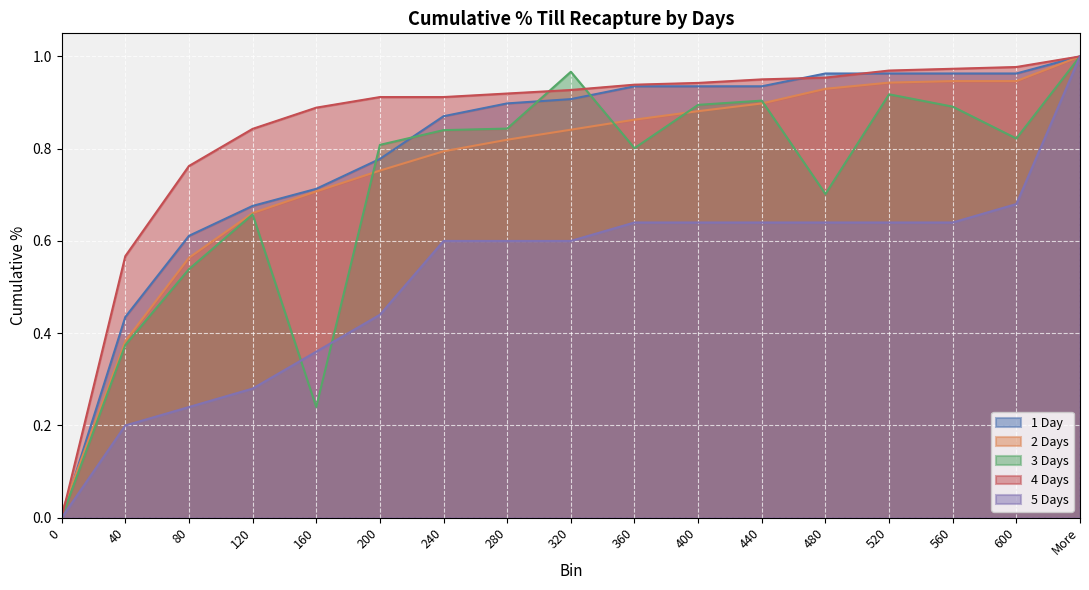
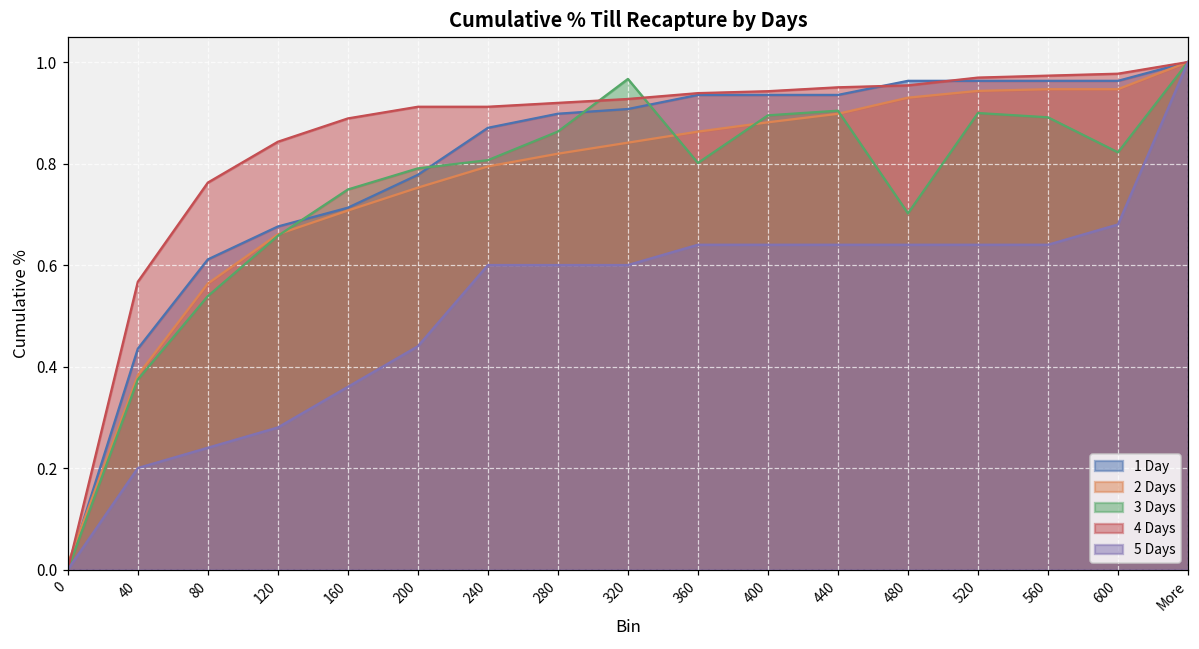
  {
    "3 Days": {
      "40": 0.37,
      "80": 0.54,
-     "160": 0.24,
-     "200": 0.81,
-     "240": 0.84,
-     "280": 0.84,
+     "160": 0.75,
+     "200": 0.79,
+     "240": 0.81,
+     "280": 0.86,
      "320": 0.97,
      "360": 0.80,
      "400": 0.89,
      "440": 0.90,
      "480": 0.70,
-     "520": 0.92,
+     "520": 0.90,
      "560": 0.89,
      "600": 0.82
    }
  }
